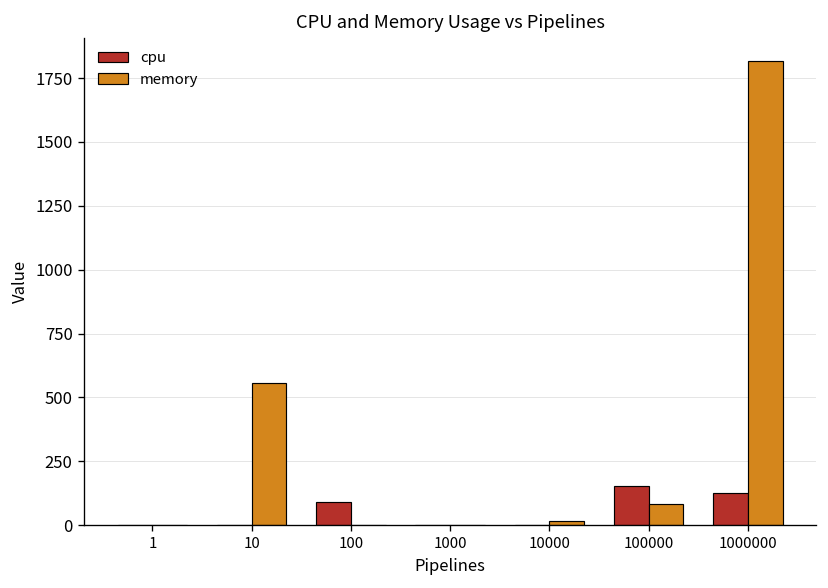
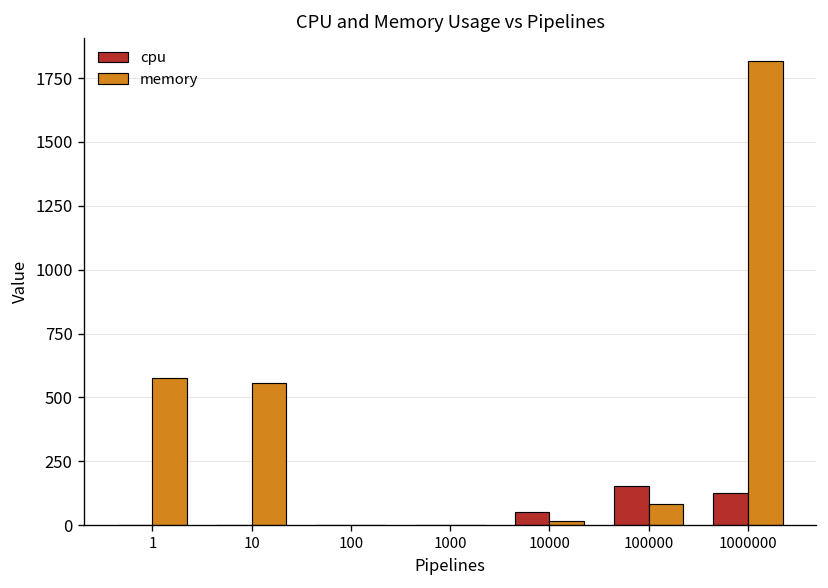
  {
    "cpu": {
-     "100": 90,
-     "10000": 0,
+     "100": 0,
+     "10000": 50,
      "100000": 150,
      "1000000": 120
    },
    "memory": {
-     "1": 0,
+     "1": 580,
      "10": 560,
      "10000": 20,
      "100000": 80,
      "1000000": 1820
    }
  }
